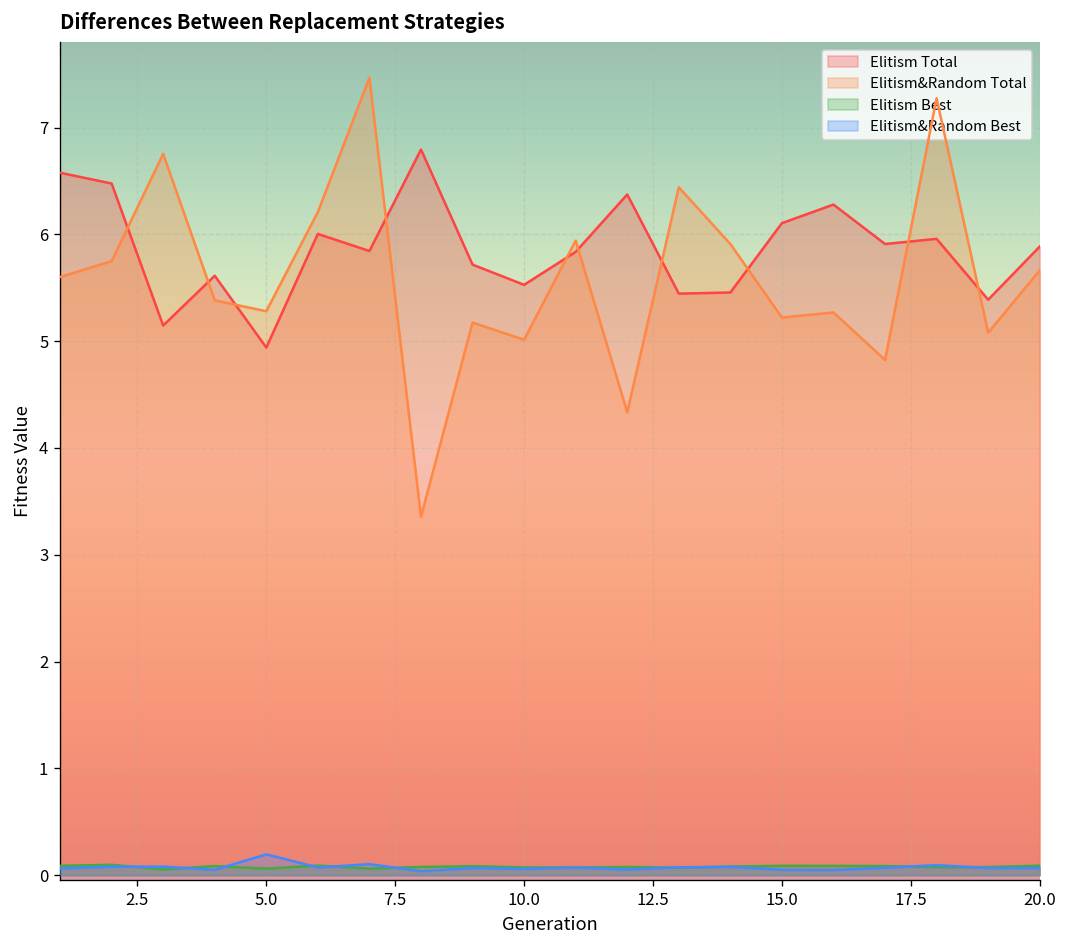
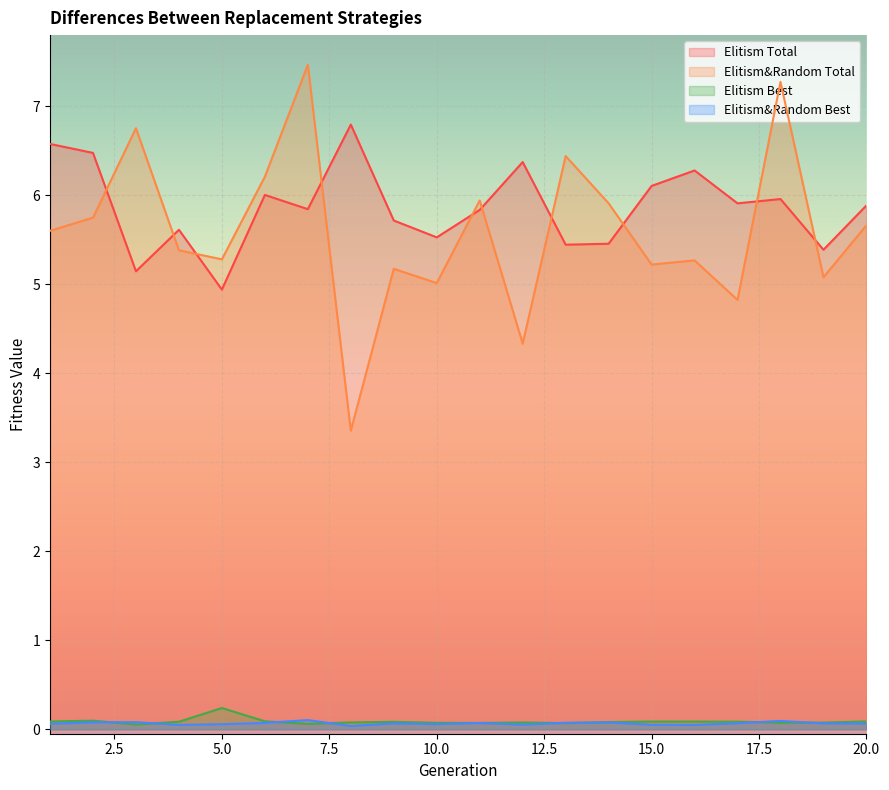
  {
    "Elitism Best": {
-     "5.0": 0.1,
+     "5.0": 0.2,
      "15.0": 0.1
    },
    "Elitism&Random Best": {
-     "5.0": 0.2,
+     "5.0": 0.1,
      "15.0": 0.1
    }
  }
